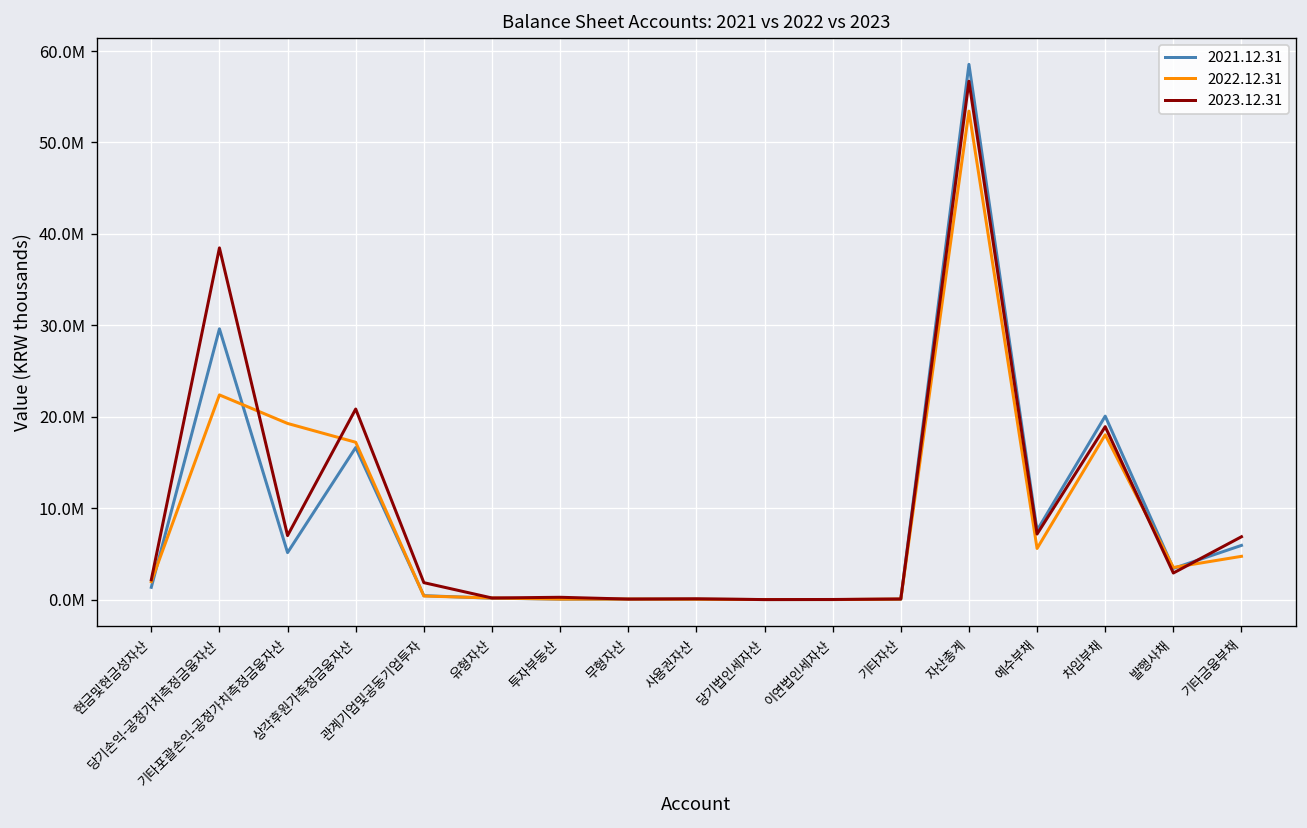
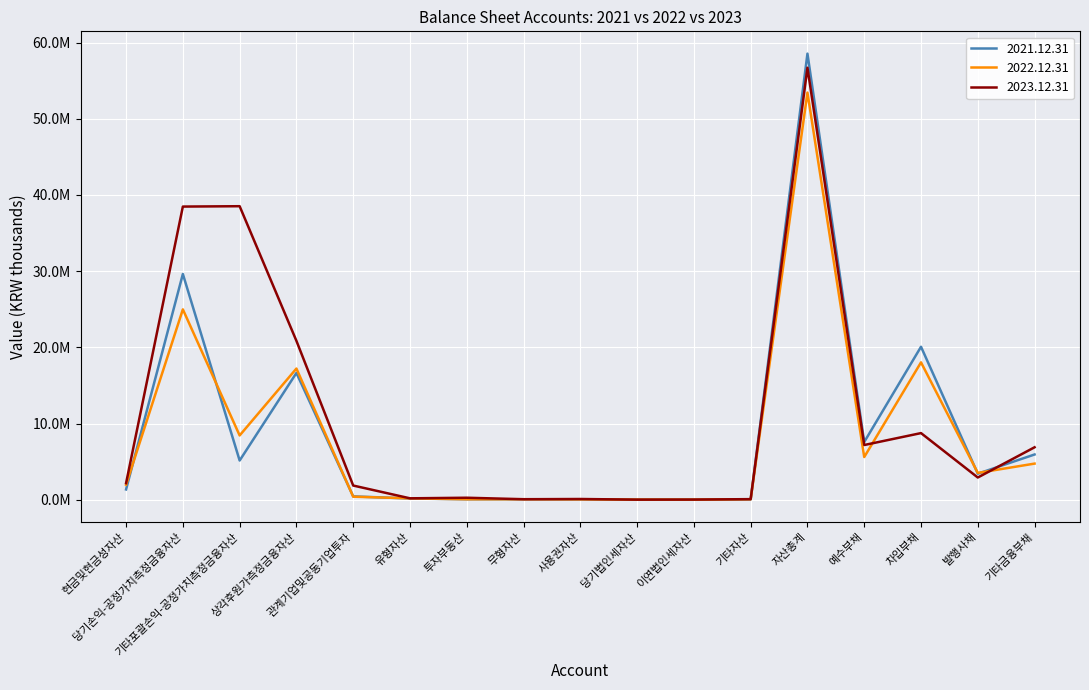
  {
    "2021.12.31": {
      "현금및현금성자산": 1000000,
      "당기손익-공정가치측정금융자산": 30000000,
      "기타포괄손익-공정가치측정금융자산": 5000000,
      "상각후원가측정금융자산": 17000000,
      "자산총계": 59000000,
      "예수부채": 8000000,
      "차입부채": 20000000,
      "기타금융부채": 6000000
    },
    "2022.12.31": {
-     "당기손익-공정가치측정금융자산": 22000000,
-     "기타포괄손익-공정가치측정금융자산": 19000000,
+     "당기손익-공정가치측정금융자산": 25000000,
+     "기타포괄손익-공정가치측정금융자산": 8000000,
      "상각후원가측정금융자산": 17000000,
      "자산총계": 53000000,
      "예수부채": 6000000,
      "차입부채": 18000000,
      "기타금융부채": 5000000
    },
    "2023.12.31": {
      "당기손익-공정가치측정금융자산": 38000000,
-     "기타포괄손익-공정가치측정금융자산": 7000000,
+     "기타포괄손익-공정가치측정금융자산": 39000000,
      "상각후원가측정금융자산": 21000000,
      "관계기업및공동기업투자": 2000000,
      "자산총계": 57000000,
      "예수부채": 7000000,
-     "차입부채": 19000000,
+     "차입부채": 9000000,
      "발행사채": 3000000,
      "기타금융부채": 7000000
    }
  }
